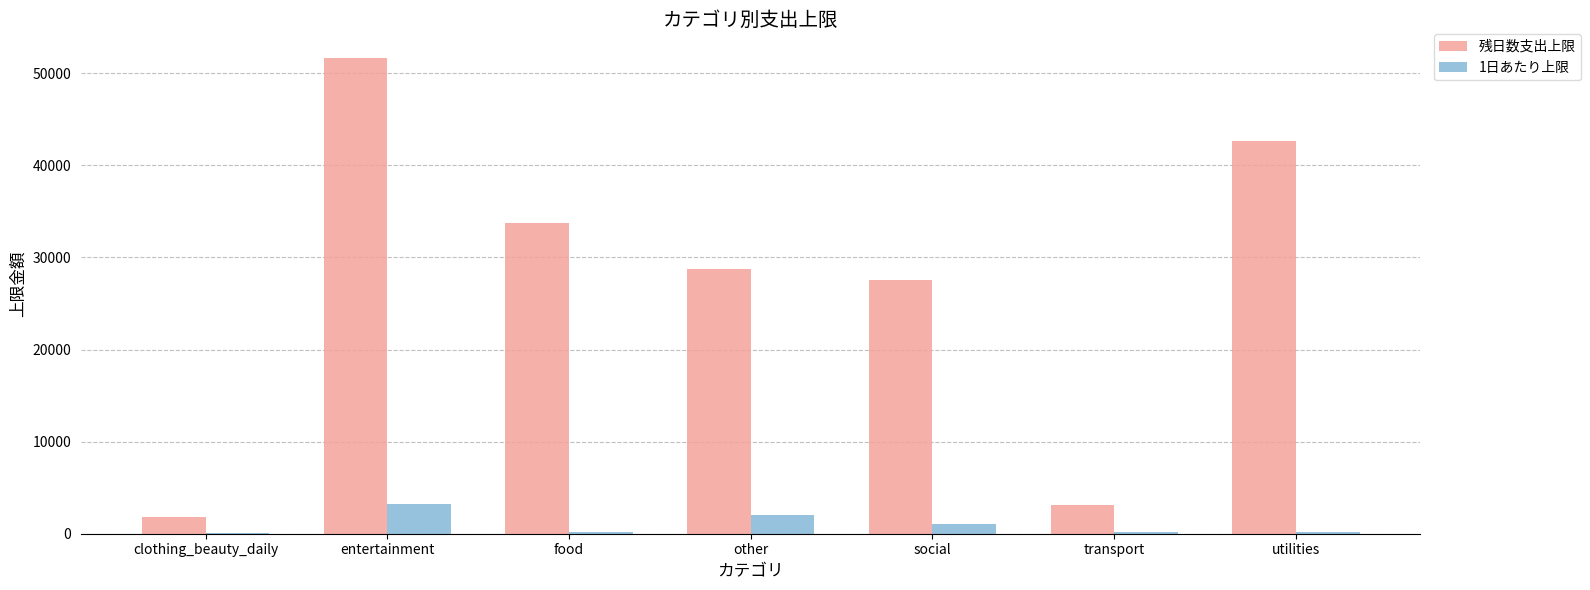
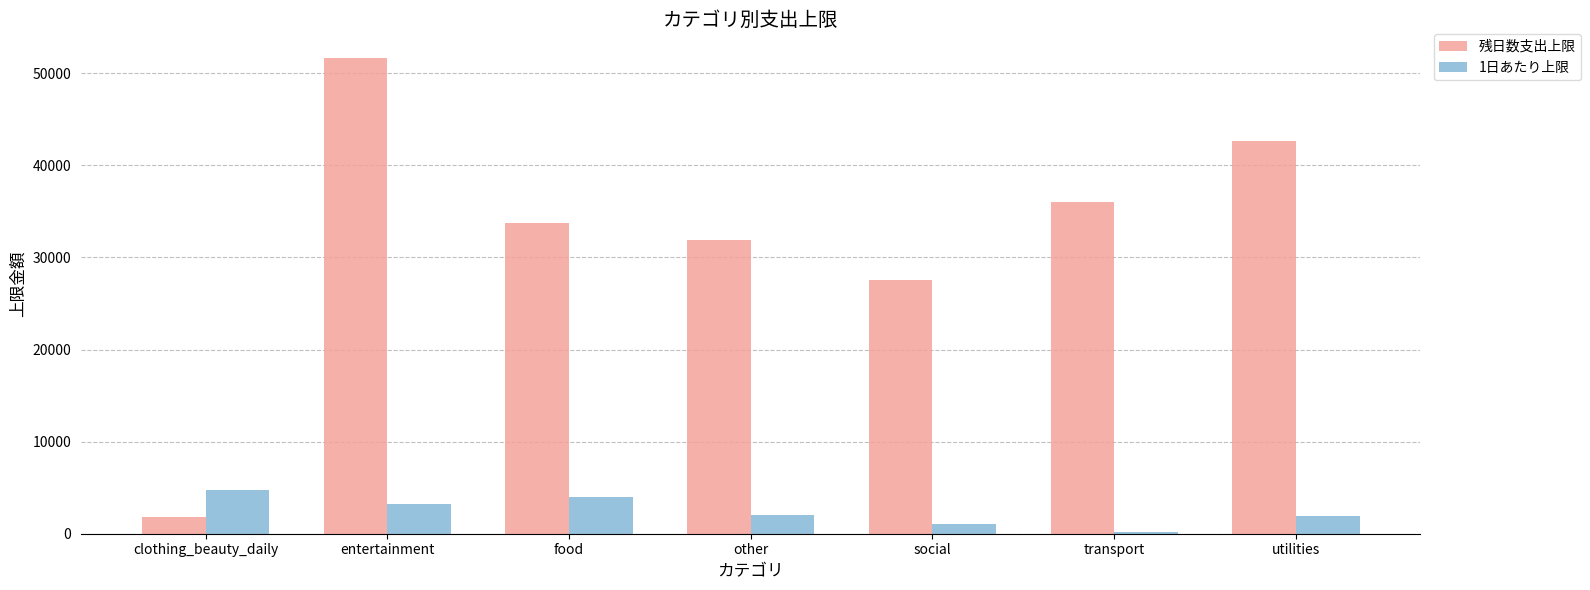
  {
    "残日数支出上限": {
      "clothing_beauty_daily": 2000,
      "entertainment": 52000,
      "food": 34000,
-     "other": 29000,
+     "other": 32000,
      "social": 28000,
-     "transport": 3000,
+     "transport": 36000,
      "utilities": 43000
    },
    "1日あたり上限": {
-     "clothing_beauty_daily": 0,
+     "clothing_beauty_daily": 5000,
      "entertainment": 3000,
-     "food": 0,
+     "food": 4000,
      "other": 2000,
      "social": 1000,
-     "utilities": 0
+     "utilities": 2000
    }
  }
